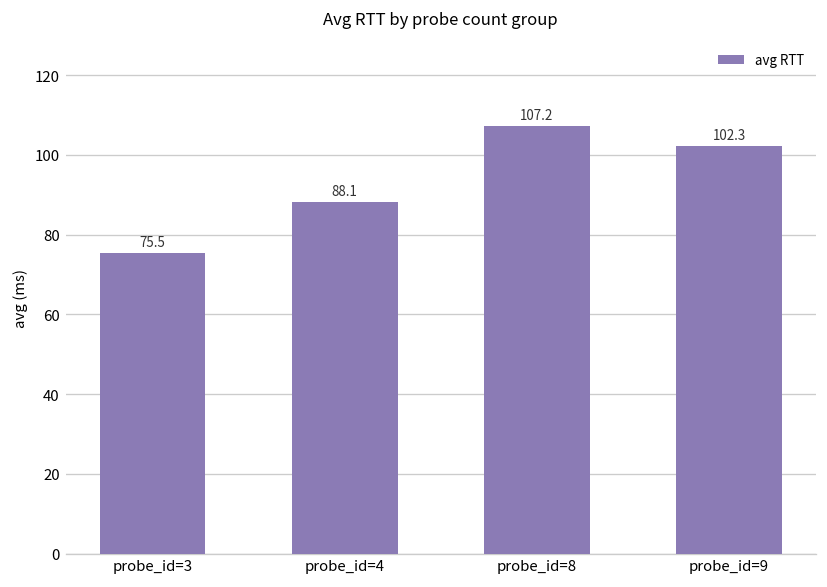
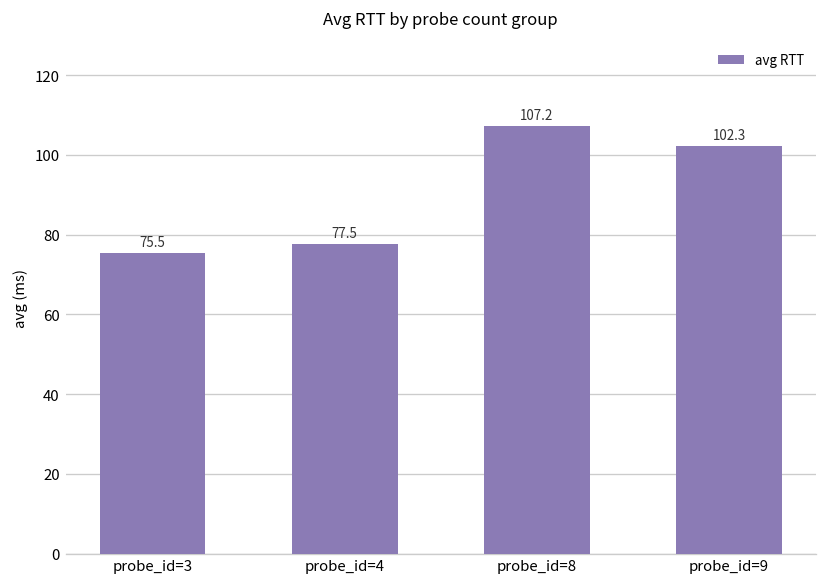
  {
    "probe_id=3": 75.5,
-   "probe_id=4": 88.1,
+   "probe_id=4": 77.5,
    "probe_id=8": 107.2,
    "probe_id=9": 102.3
  }
